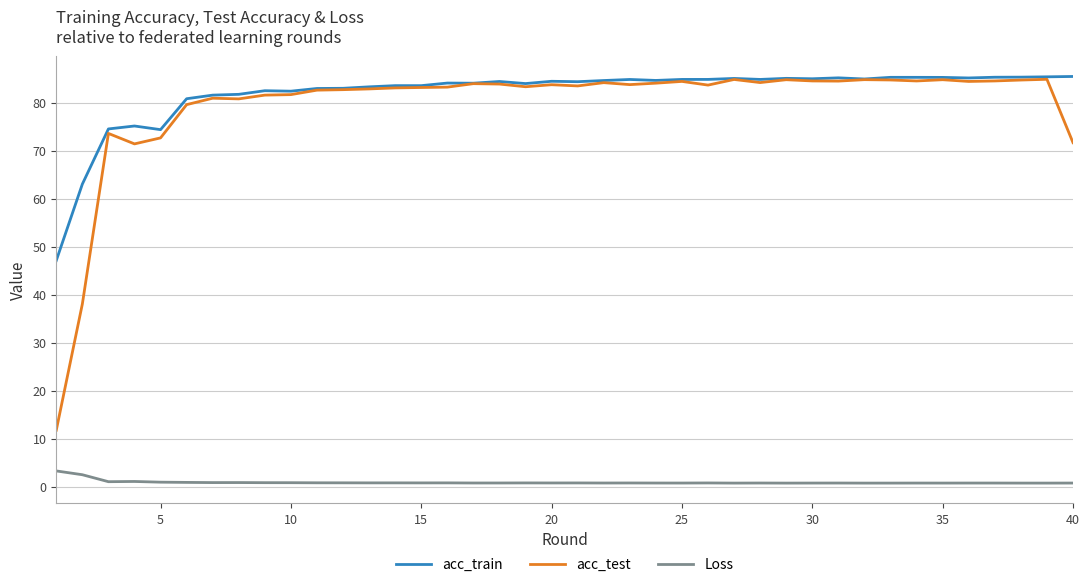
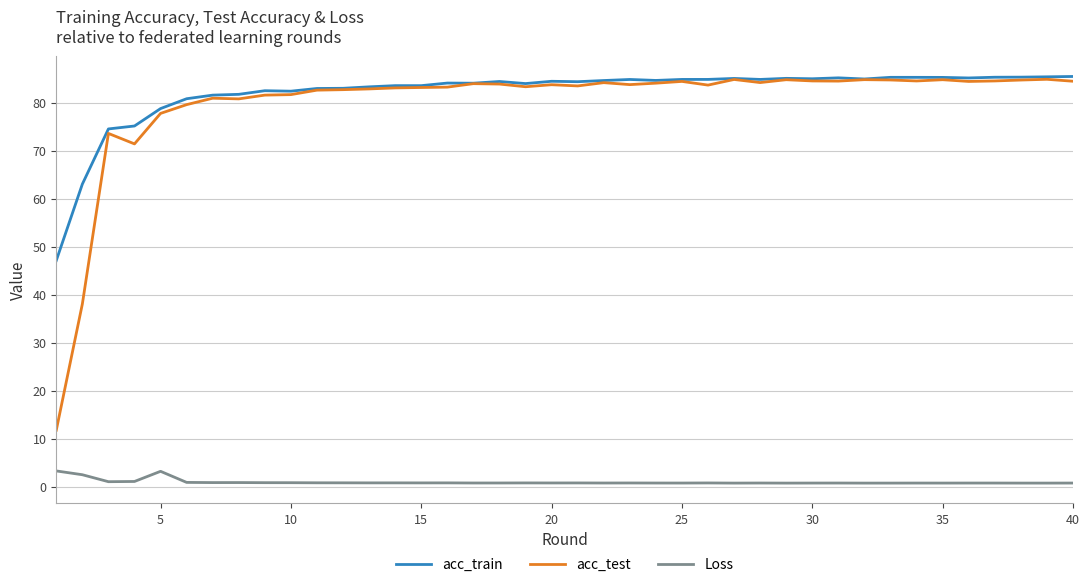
  {
    "acc_train": {
-     "5": 74,
+     "5": 79,
      "10": 82,
      "20": 85,
      "40": 86
    },
    "acc_test": {
-     "5": 73,
+     "5": 78,
      "10": 82,
      "20": 84,
-     "40": 72
+     "40": 85
    },
    "Loss": {
-     "5": 1,
+     "5": 3,
      "10": 1,
      "15": 1,
      "20": 1,
      "25": 1,
      "30": 1,
      "35": 1,
      "40": 1
    }
  }
